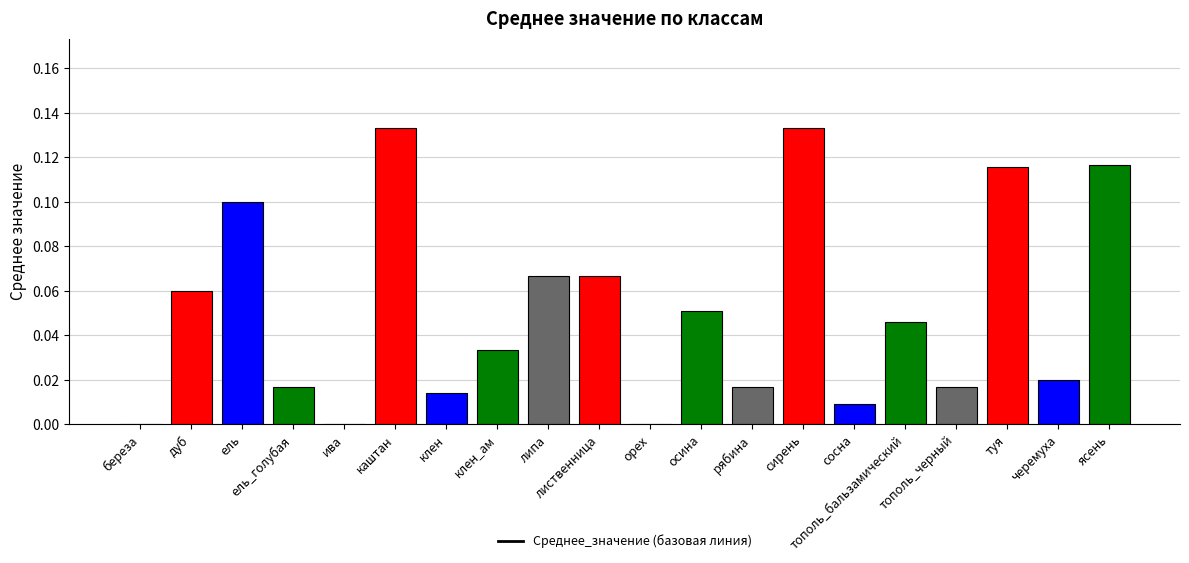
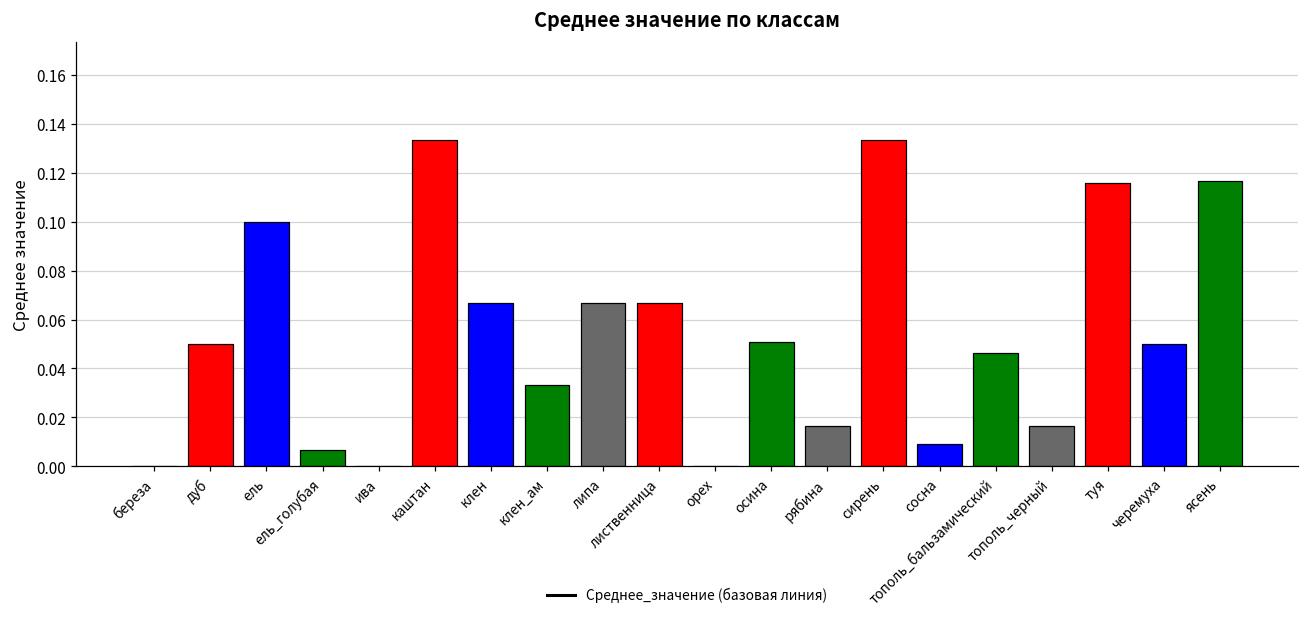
  {
    "береза": 0.000,
-   "дуб": 0.06,
+   "дуб": 0.05,
    "ель": 0.100,
-   "ель_голубая": 0.017,
+   "ель_голубая": 0.007,
    "ива": 0.000,
    "каштан": 0.133,
-   "клен": 0.014,
+   "клен": 0.067,
    "клен_ам": 0.033,
    "липа": 0.067,
    "лиственница": 0.067,
    "орех": 0.000,
    "осина": 0.051,
    "рябина": 0.017,
    "сирень": 0.133,
    "сосна": 0.009,
    "тополь_бальзамический": 0.046,
    "тополь_черный": 0.017,
    "туя": 0.116,
-   "черемуха": 0.02,
+   "черемуха": 0.05,
    "ясень": 0.117
  }
